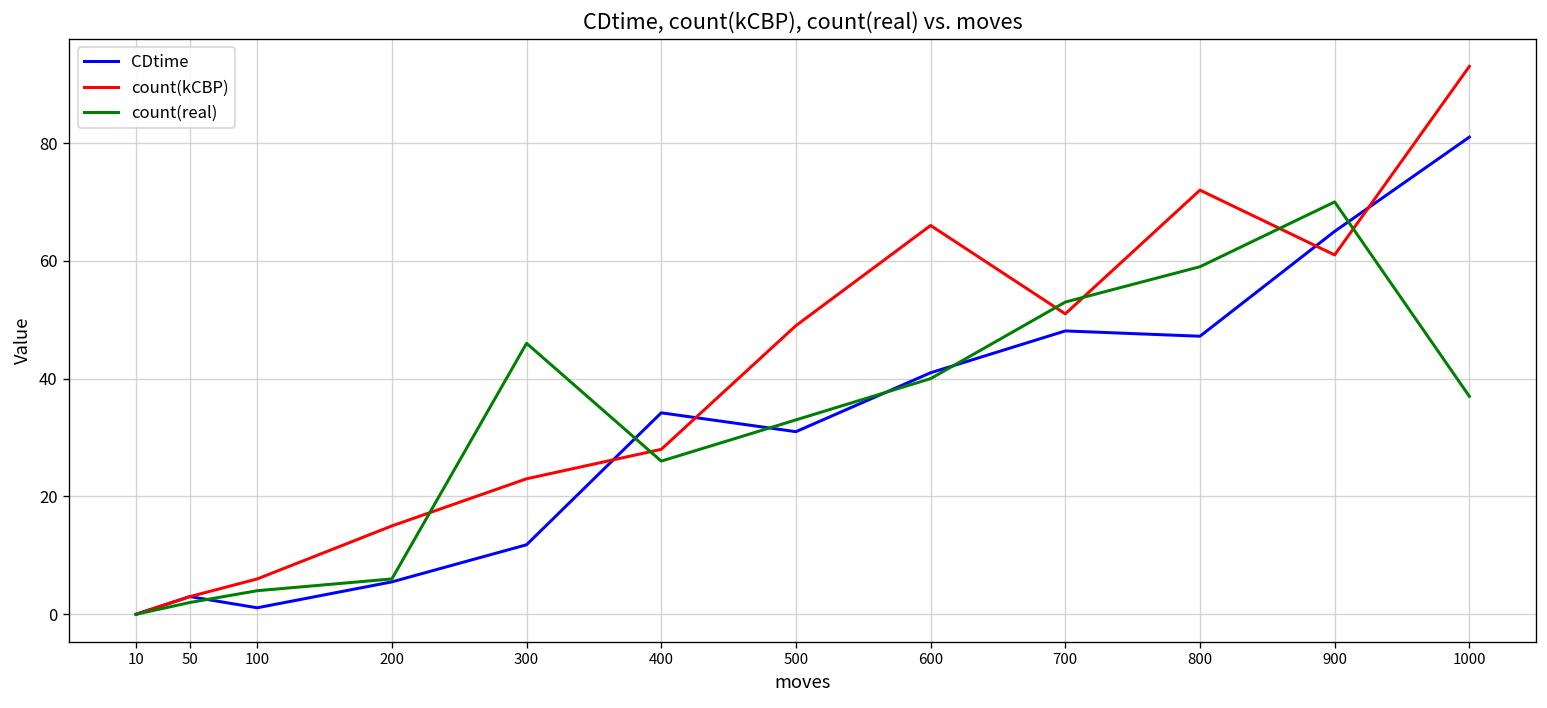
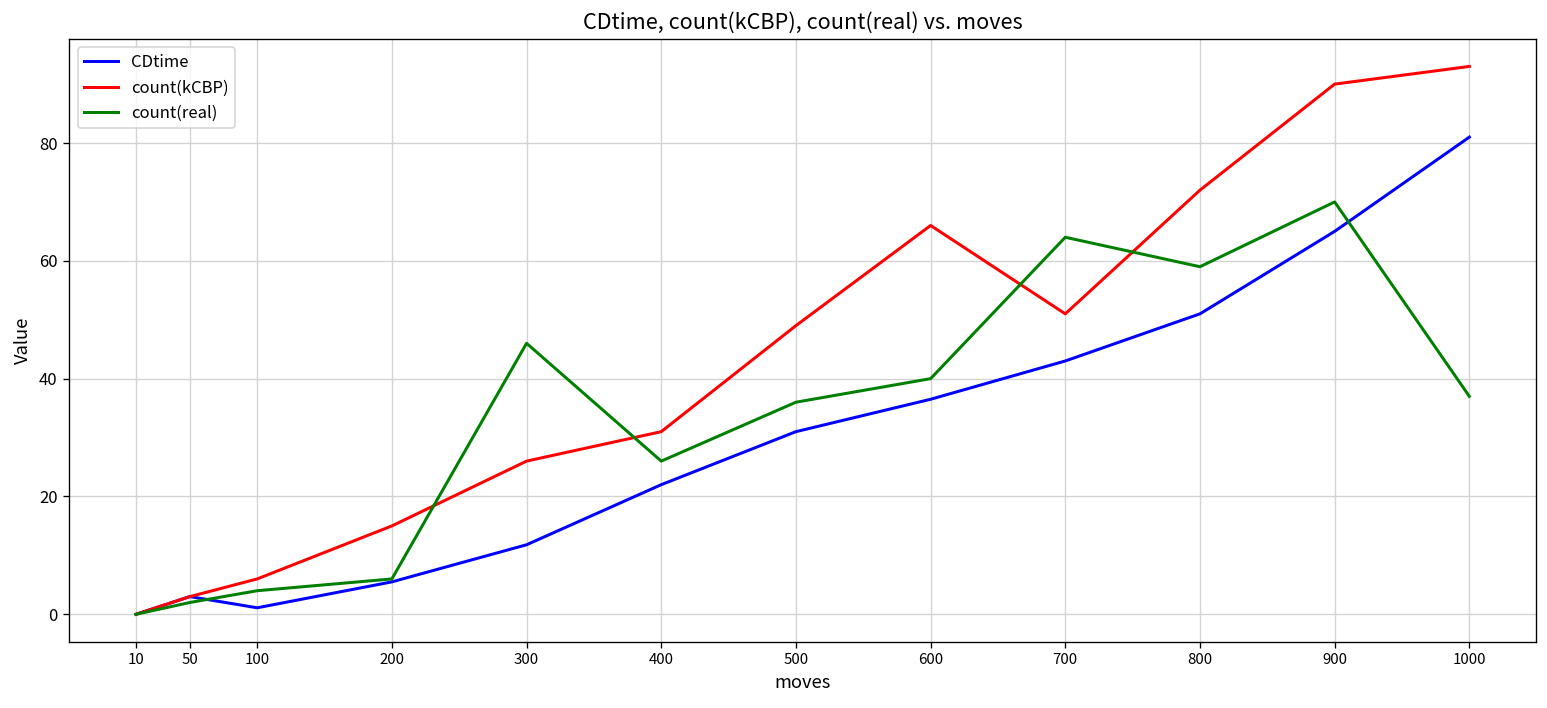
  {
    "CDtime": {
      "100": 1,
      "300": 12,
-     "400": 34,
+     "400": 22,
      "500": 31,
-     "600": 41,
-     "700": 48,
-     "800": 47,
+     "600": 37,
+     "700": 43,
+     "800": 51,
      "900": 65,
      "1000": 81
    },
    "count(kCBP)": {
      "100": 6,
      "200": 15,
-     "300": 23,
-     "400": 28,
+     "300": 26,
+     "400": 31,
      "500": 49,
      "600": 66,
      "700": 51,
      "800": 72,
-     "900": 61,
+     "900": 90,
      "1000": 93
    },
    "count(real)": {
      "50": 2,
      "100": 4,
      "300": 46,
      "400": 26,
-     "500": 33,
+     "500": 36,
      "600": 40,
-     "700": 53,
+     "700": 64,
      "800": 59,
      "900": 70,
      "1000": 37
    }
  }
